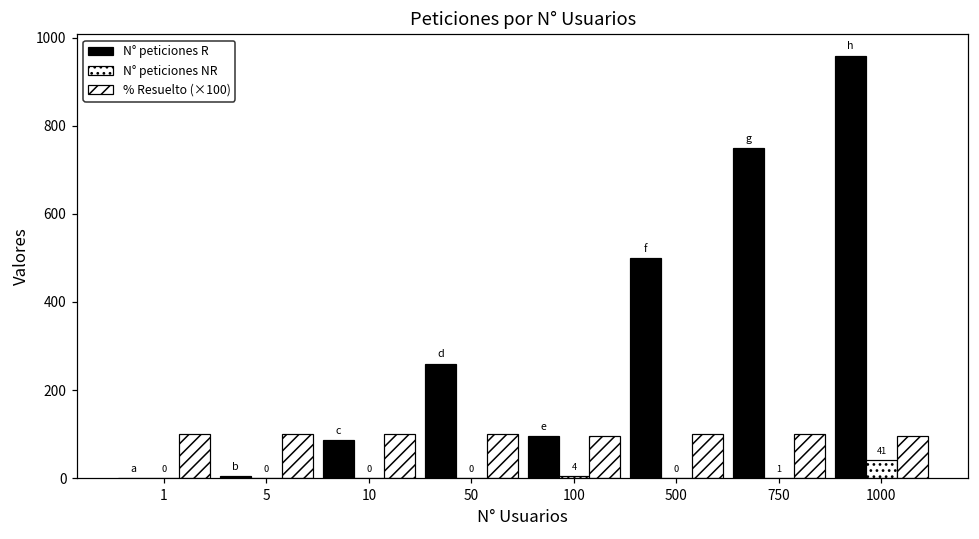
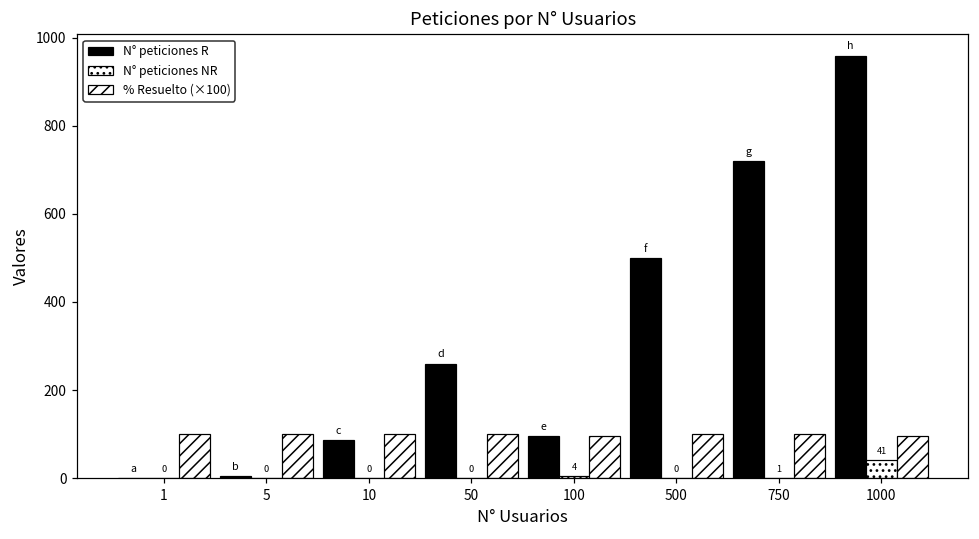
  {
    "N° peticiones R": {
      "10": 90,
      "50": 260,
      "100": 100,
      "500": 500,
-     "750": 750,
+     "750": 720,
      "1000": 960
    }
  }
